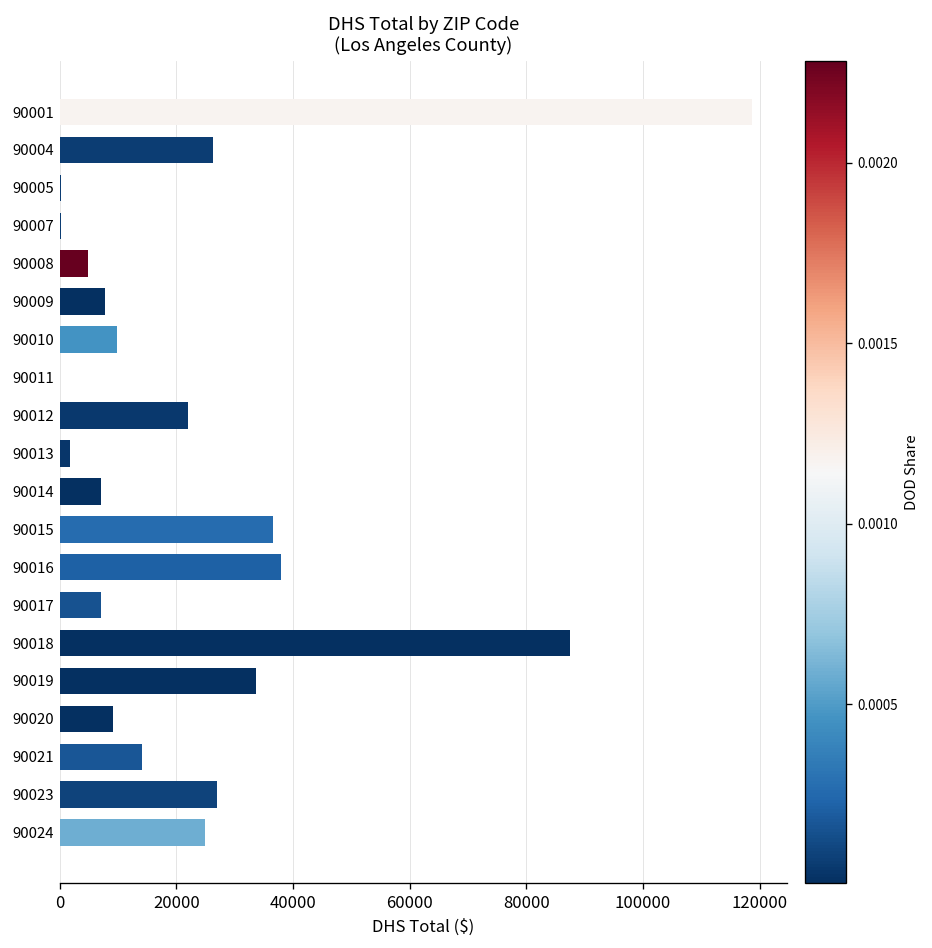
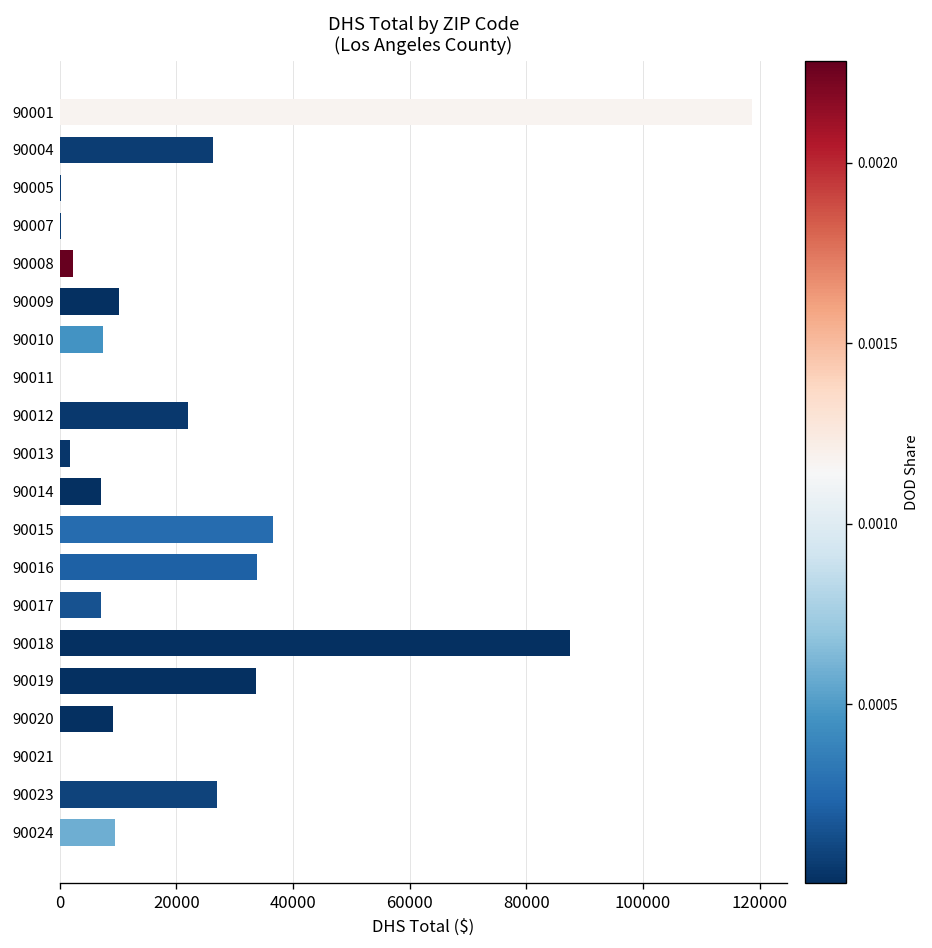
  {
    "90001": 119000,
    "90004": 26000,
-   "90008": 5000,
-   "90009": 8000,
-   "90010": 10000,
+   "90008": 2000,
+   "90009": 10000,
+   "90010": 7000,
    "90012": 22000,
    "90013": 2000,
    "90014": 7000,
    "90015": 36000,
-   "90016": 38000,
+   "90016": 34000,
    "90017": 7000,
    "90018": 87000,
    "90019": 34000,
    "90020": 9000,
-   "90021": 14000,
+   "90021": 0,
    "90023": 27000,
-   "90024": 25000
+   "90024": 10000
  }
